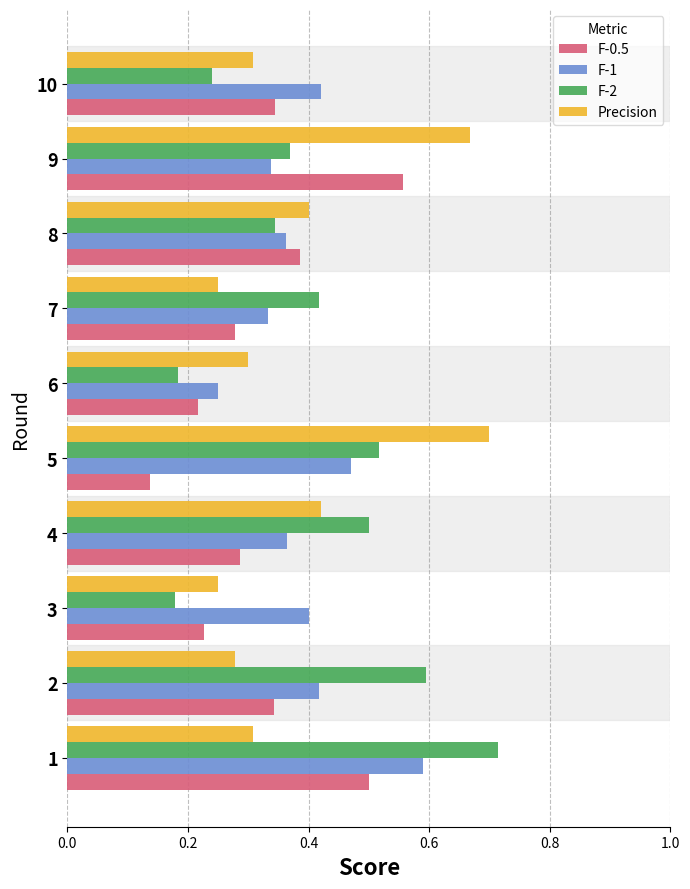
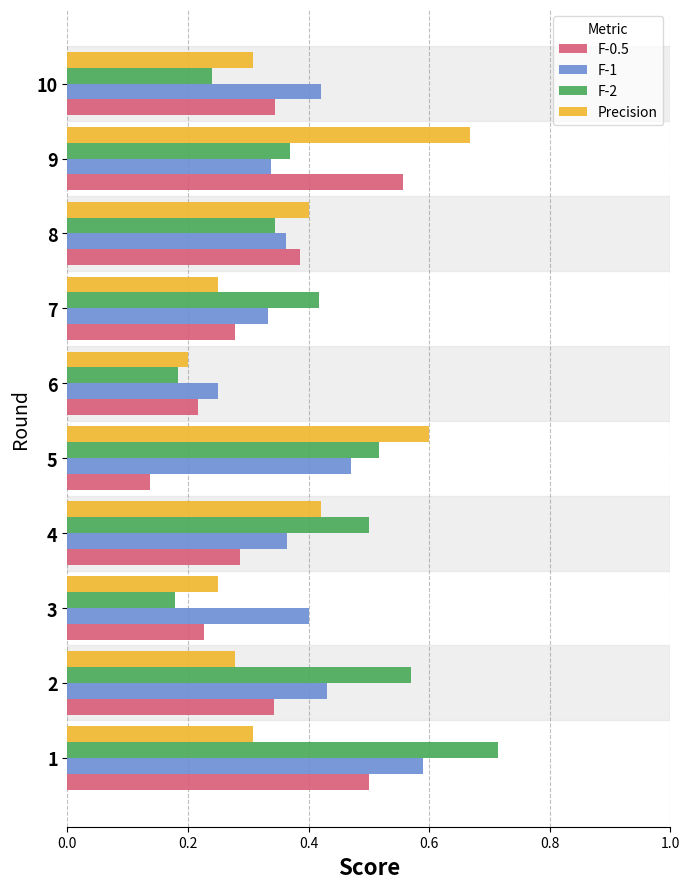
  {
    "F-0.5": {
      "10": 0.35,
      "9": 0.56,
      "8": 0.39,
      "7": 0.28,
      "6": 0.22,
      "5": 0.14,
      "4": 0.29,
      "3": 0.23,
      "2": 0.34,
      "1": 0.50
    },
    "F-1": {
      "10": 0.42,
      "9": 0.34,
      "8": 0.36,
      "7": 0.33,
      "6": 0.25,
      "5": 0.47,
      "4": 0.36,
      "3": 0.40,
-     "2": 0.42,
+     "2": 0.43,
      "1": 0.59
    },
    "F-2": {
      "10": 0.24,
      "9": 0.37,
      "8": 0.35,
      "7": 0.42,
      "6": 0.18,
      "5": 0.52,
      "4": 0.50,
      "3": 0.18,
-     "2": 0.60,
+     "2": 0.57,
      "1": 0.71
    },
    "Precision": {
      "10": 0.31,
      "9": 0.67,
      "8": 0.4,
      "7": 0.25,
-     "6": 0.3,
-     "5": 0.7,
+     "6": 0.2,
+     "5": 0.6,
      "4": 0.42,
      "3": 0.25,
      "2": 0.28,
      "1": 0.31
    }
  }
